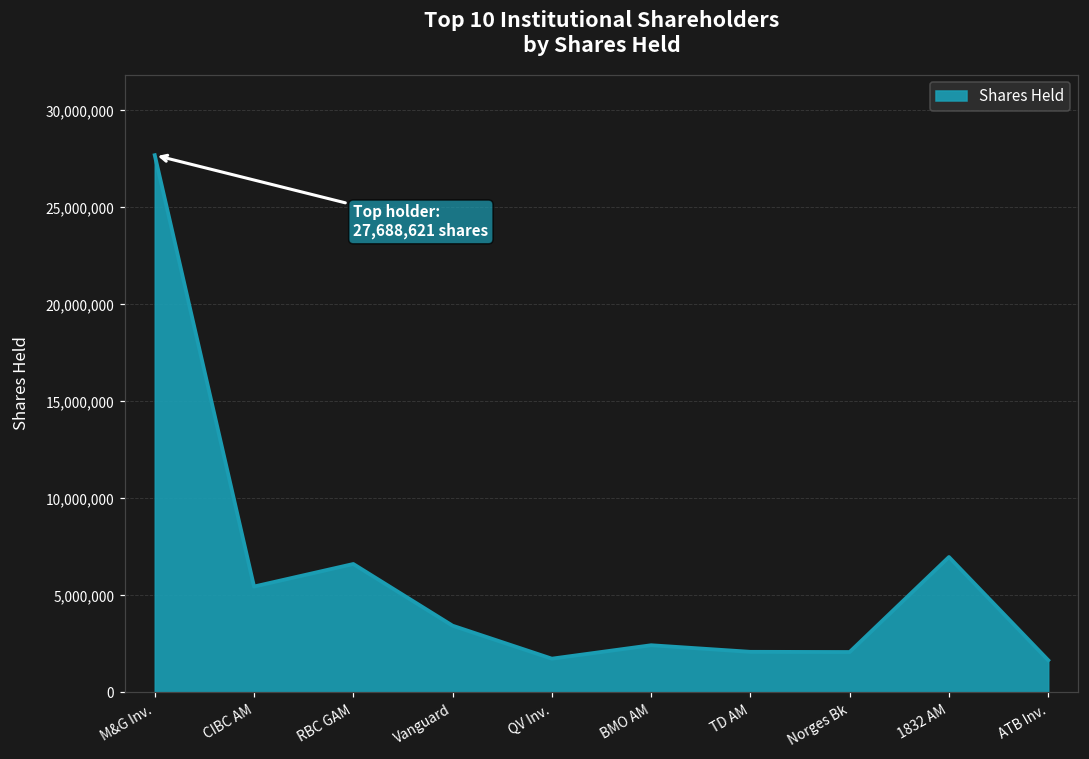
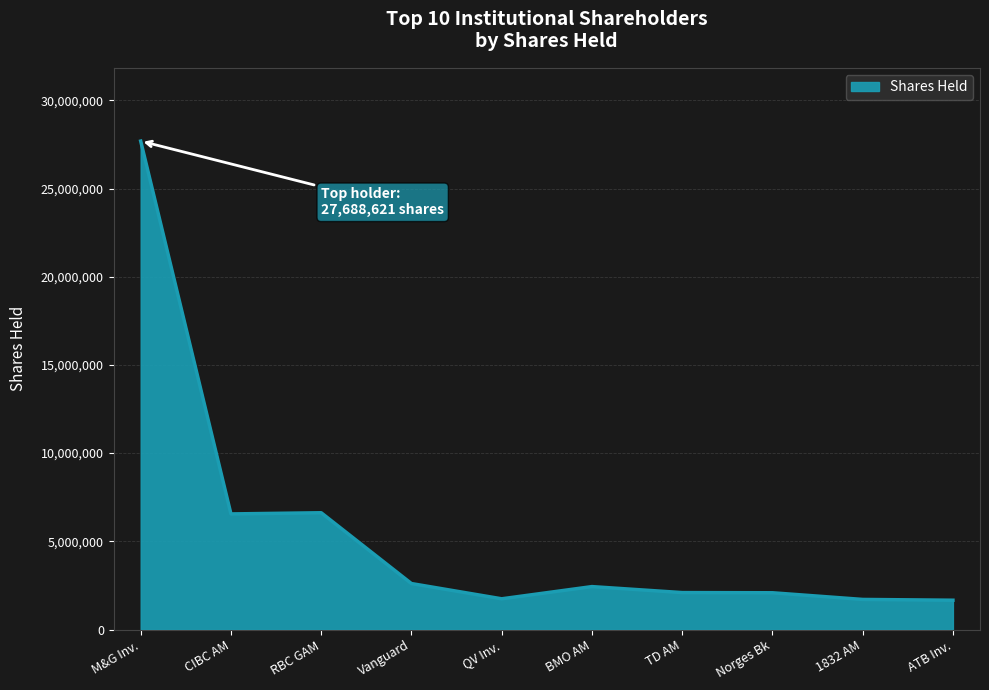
  {
-   "CIBC AM": "5,500,000",
+   "CIBC AM": "6,600,000",
    "RBC GAM": "6,600,000",
-   "Vanguard": "3,400,000",
+   "Vanguard": "2,600,000",
    "QV Inv.": "1,700,000",
    "BMO AM": "2,400,000",
    "TD AM": "2,100,000",
    "Norges Bk": "2,100,000",
-   "1832 AM": "7,000,000",
+   "1832 AM": "1,700,000",
    "ATB Inv.": "1,700,000"
  }
